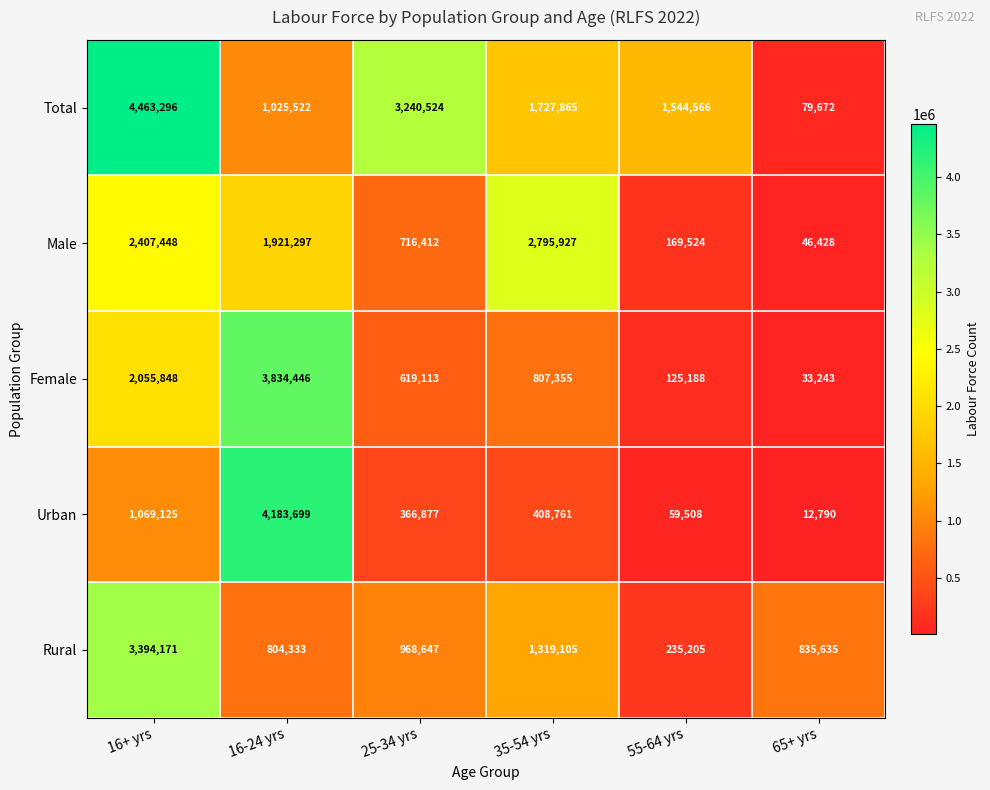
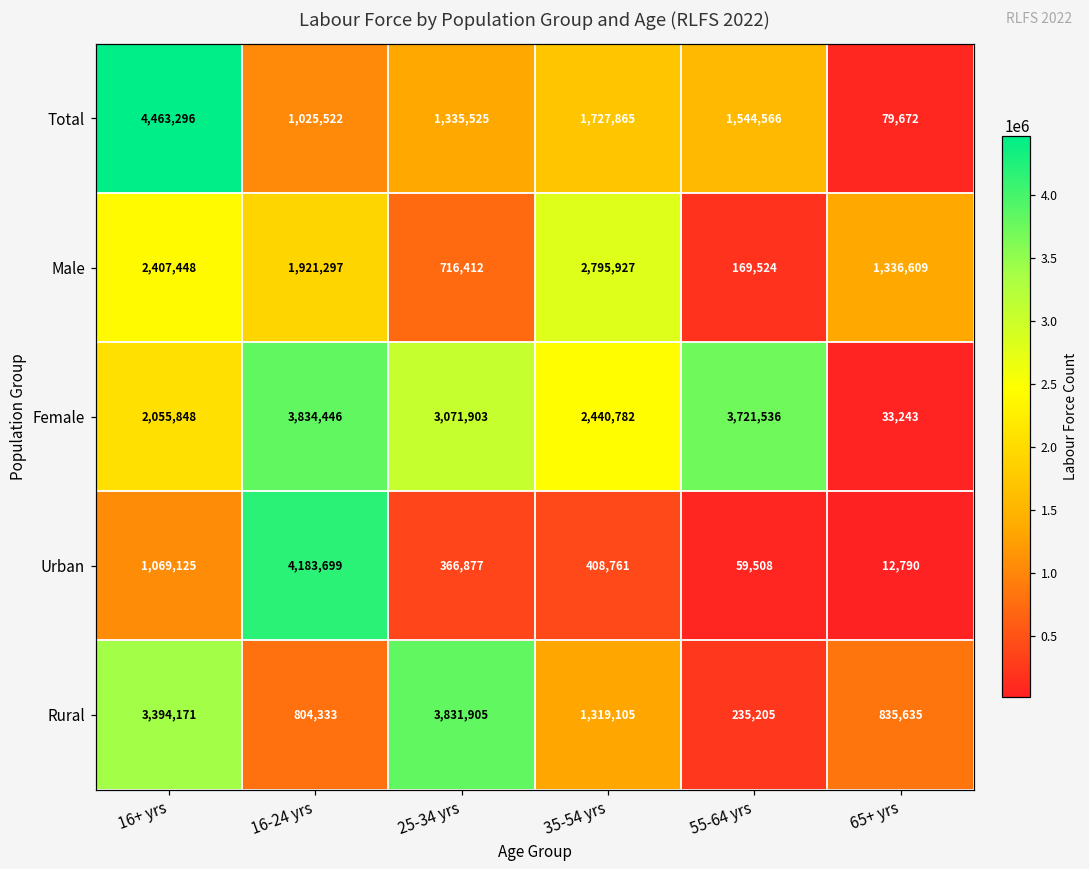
  {
    "Total": {
      "16+ yrs": "4,463,296",
      "16-24 yrs": "1,025,522",
-     "25-34 yrs": "3,240,524",
+     "25-34 yrs": "1,335,525",
      "35-54 yrs": "1,727,865",
      "55-64 yrs": "1,544,566",
      "65+ yrs": "79,672"
    },
    "Male": {
      "16+ yrs": "2,407,448",
      "16-24 yrs": "1,921,297",
      "25-34 yrs": "716,412",
      "35-54 yrs": "2,795,927",
      "55-64 yrs": "169,524",
-     "65+ yrs": "46,428"
+     "65+ yrs": "1,336,609"
    },
    "Female": {
      "16+ yrs": "2,055,848",
      "16-24 yrs": "3,834,446",
-     "25-34 yrs": "619,113",
-     "35-54 yrs": "807,355",
-     "55-64 yrs": "125,188",
+     "25-34 yrs": "3,071,903",
+     "35-54 yrs": "2,440,782",
+     "55-64 yrs": "3,721,536",
      "65+ yrs": "33,243"
    },
    "Urban": {
      "16+ yrs": "1,069,125",
      "16-24 yrs": "4,183,699",
      "25-34 yrs": "366,877",
      "35-54 yrs": "408,761",
      "55-64 yrs": "59,508",
      "65+ yrs": "12,790"
    },
    "Rural": {
      "16+ yrs": "3,394,171",
      "16-24 yrs": "804,333",
-     "25-34 yrs": "968,647",
+     "25-34 yrs": "3,831,905",
      "35-54 yrs": "1,319,105",
      "55-64 yrs": "235,205",
      "65+ yrs": "835,635"
    }
  }
